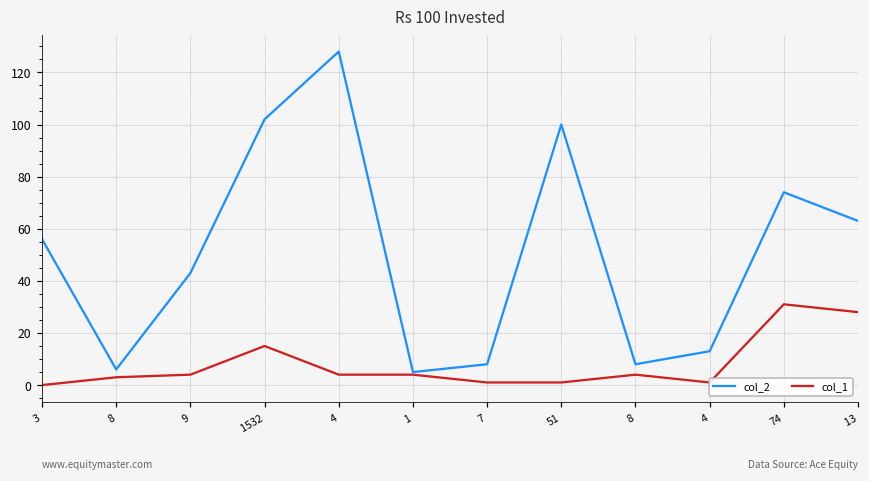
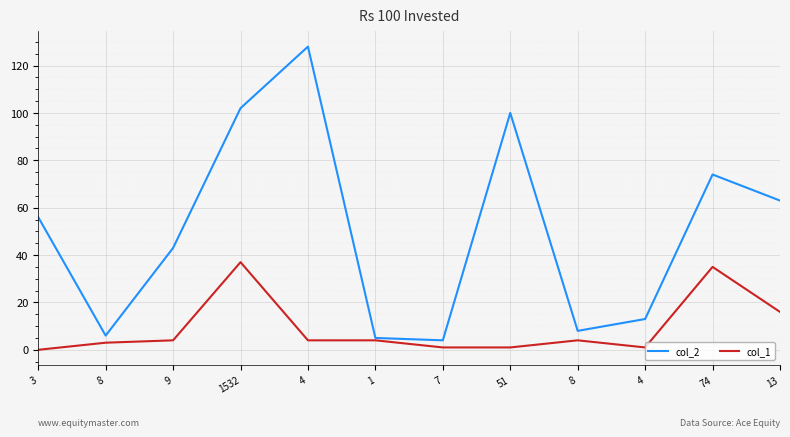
  {
    "col_2": {
      "3": 56,
      "9": 43,
      "1532": 102,
-     "7": 8,
+     "7": 4,
      "51": 100,
      "74": 74,
      "13": 63
    },
    "col_1": {
      "3": 0,
      "9": 4,
-     "1532": 15,
+     "1532": 37,
      "7": 1,
      "51": 1,
-     "74": 31,
-     "13": 28
+     "74": 35,
+     "13": 16
    }
  }
